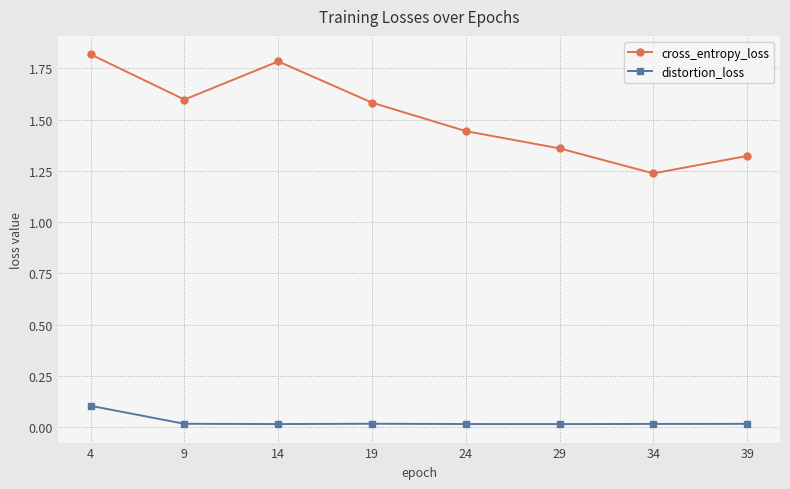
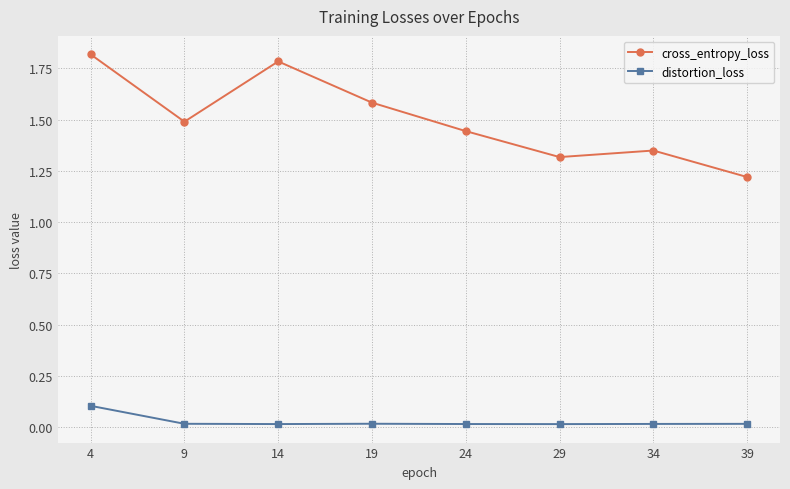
  {
    "cross_entropy_loss": {
      "4": 1.82,
-     "9": 1.60,
+     "9": 1.49,
      "14": 1.78,
      "19": 1.58,
      "24": 1.44,
-     "29": 1.36,
-     "34": 1.24,
-     "39": 1.32
+     "29": 1.32,
+     "34": 1.35,
+     "39": 1.22
    },
    "distortion_loss": {
      "4": 0.10,
      "9": 0.02,
      "14": 0.02,
      "19": 0.02,
      "24": 0.02,
      "29": 0.01,
      "34": 0.02,
      "39": 0.02
    }
  }
